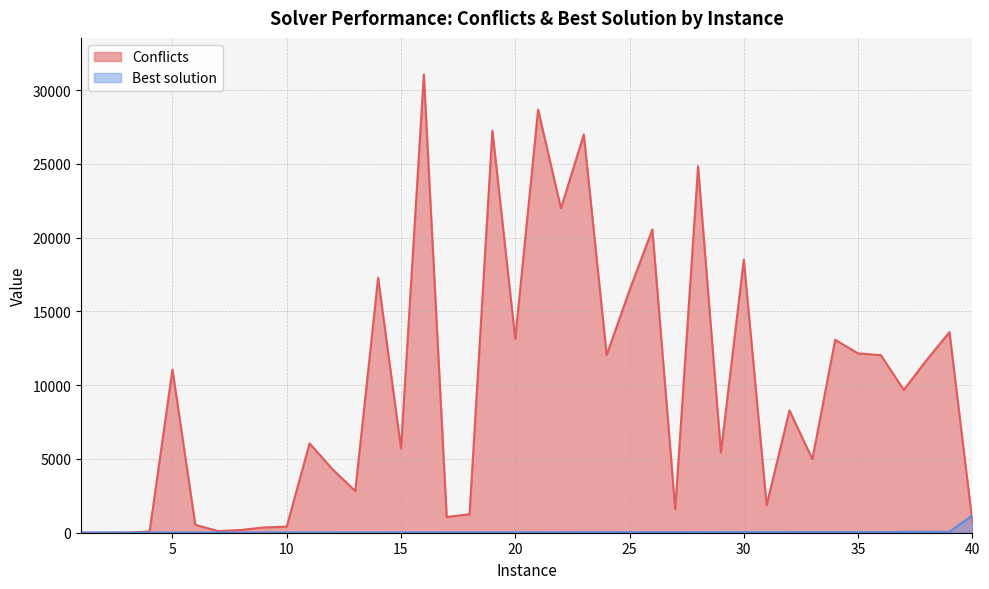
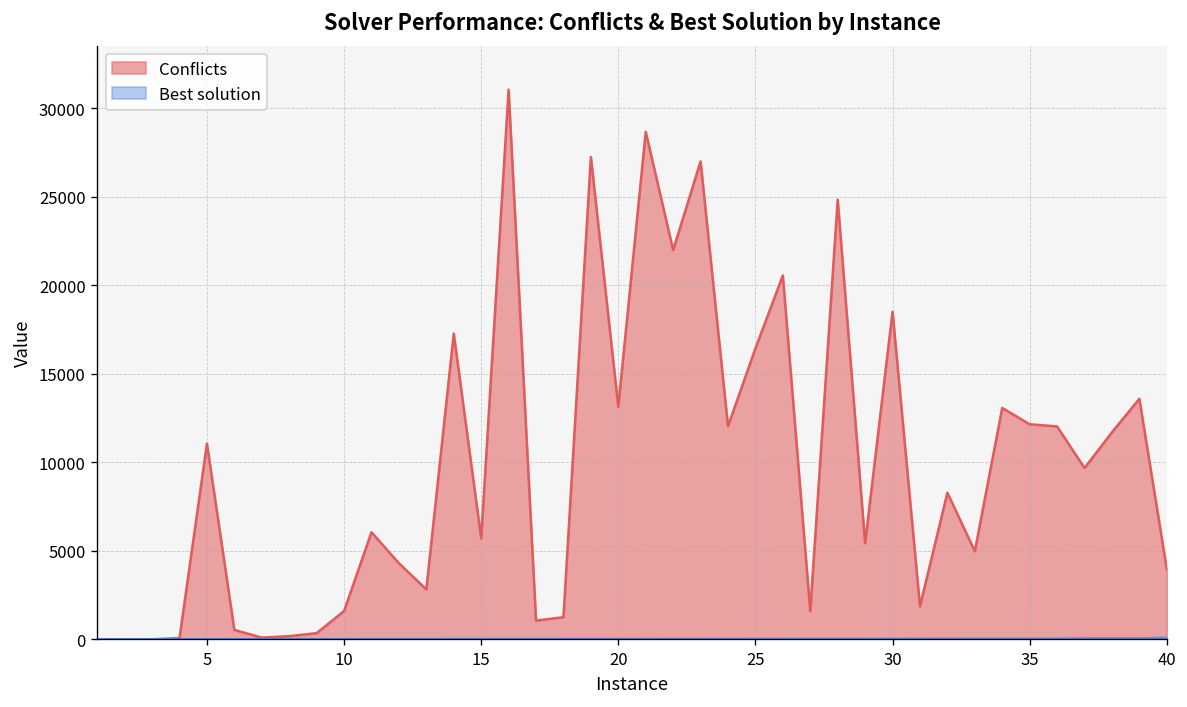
  {
    "Conflicts": {
      "5": 11100,
-     "10": 400,
+     "10": 1600,
      "15": 5700,
      "20": 13100,
      "25": 16400,
      "30": 18500,
      "35": 12200,
-     "40": 800
+     "40": 4000
    },
    "Best solution": {
      "5": 0,
      "10": 0,
      "15": 0,
      "20": 0,
      "25": 0,
      "30": 0,
      "35": 0,
-     "40": 1200
+     "40": 100
    }
  }
